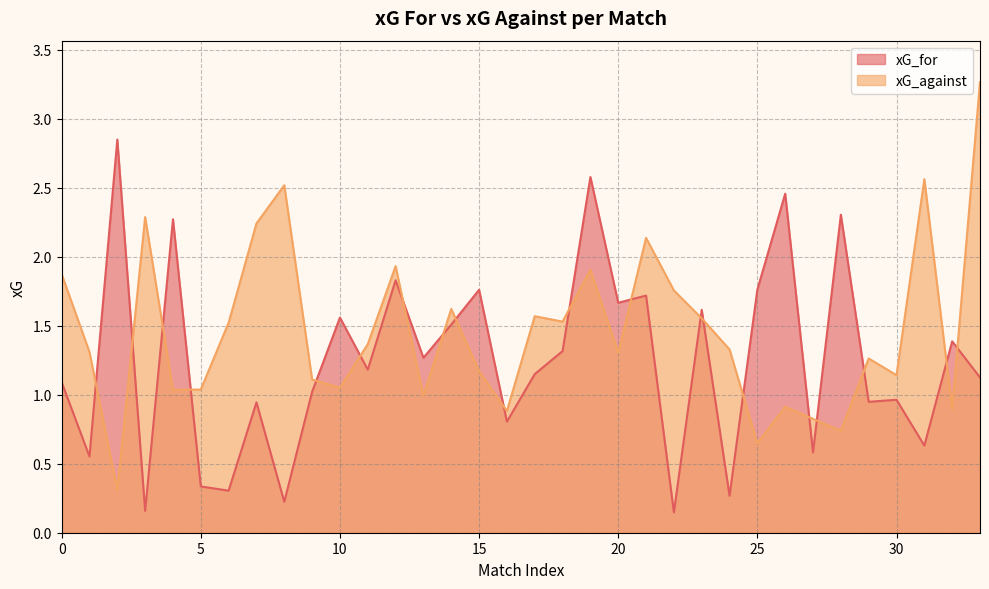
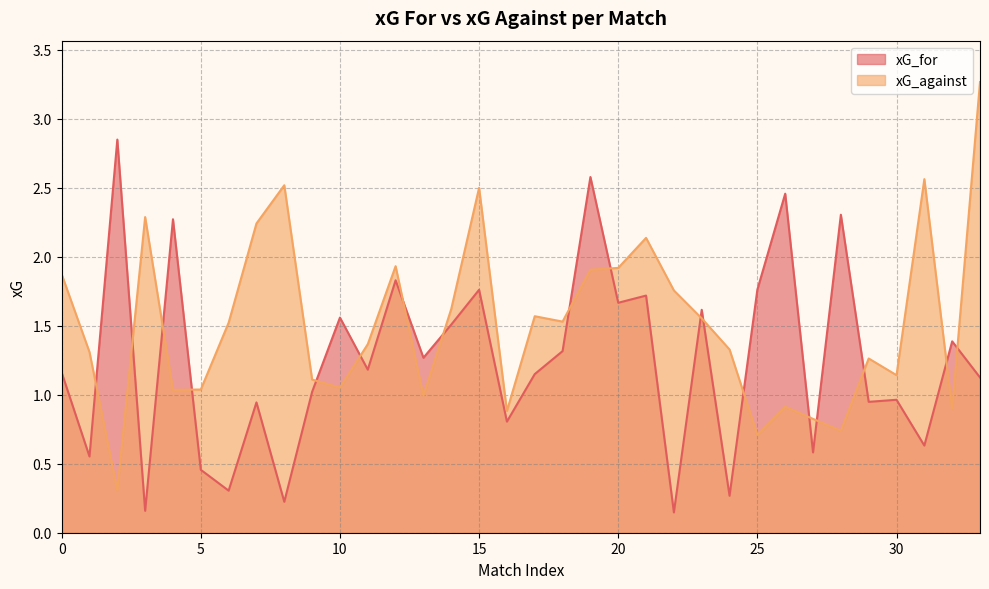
  {
    "xG_for": {
-     "0": 1.09,
-     "5": 0.34,
+     "0": 1.16,
+     "5": 0.46,
      "10": 1.56,
      "15": 1.76,
      "20": 1.67,
      "25": 1.76,
      "30": 0.96
    },
    "xG_against": {
      "0": 1.87,
      "5": 1.04,
      "10": 1.05,
-     "15": 1.17,
-     "20": 1.30,
-     "25": 0.65,
+     "15": 2.50,
+     "20": 1.92,
+     "25": 0.71,
      "30": 1.14
    }
  }
